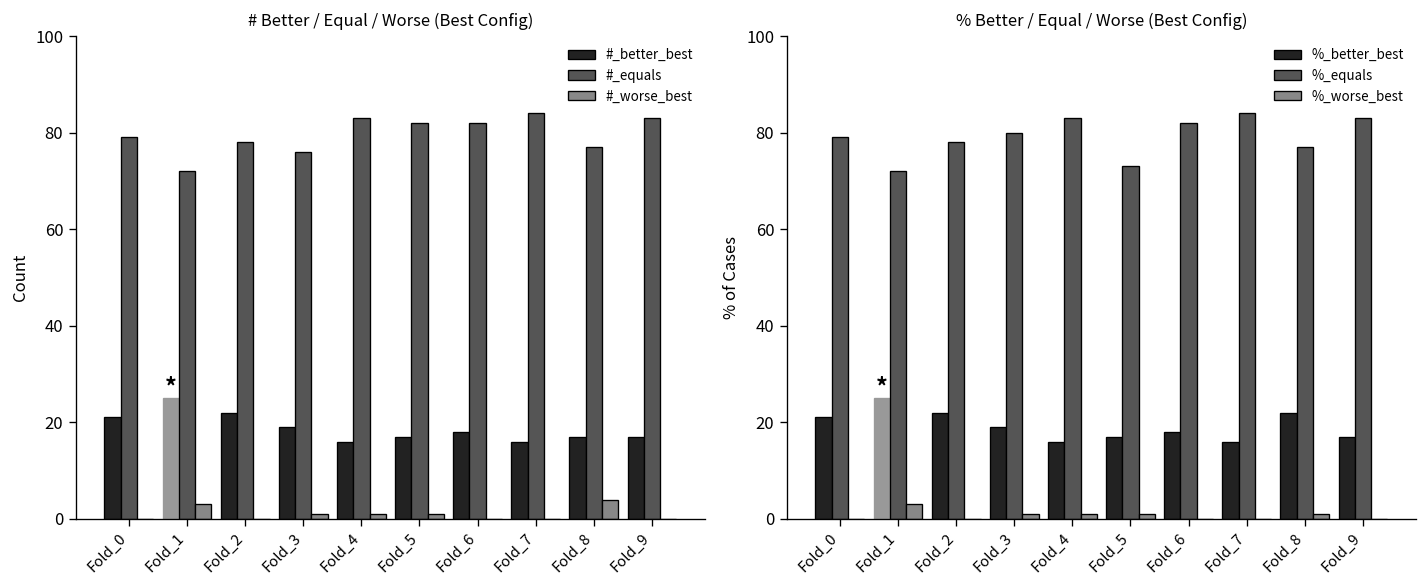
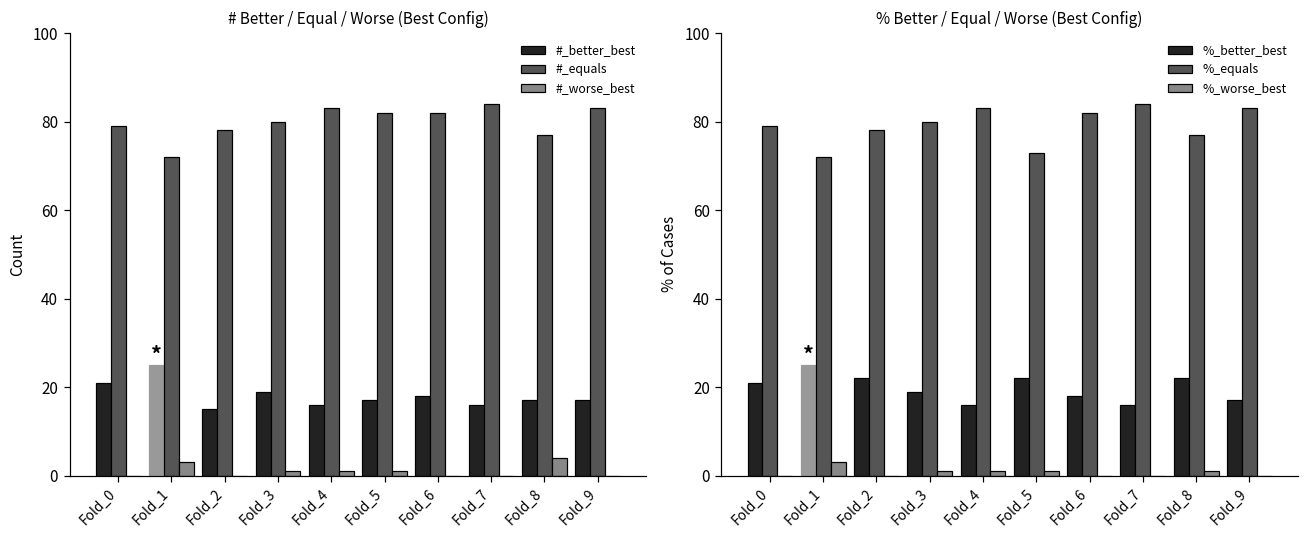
  {
    "# Better / Equal / Worse (Best Config)": {
      "#_better_best": {
        "Fold_0": 21,
        "Fold_1": 25,
-       "Fold_2": 22,
+       "Fold_2": 15,
        "Fold_3": 19,
        "Fold_4": 16,
        "Fold_5": 17,
        "Fold_6": 18,
        "Fold_7": 16,
        "Fold_8": 17,
        "Fold_9": 17
      },
      "#_equals": {
        "Fold_0": 79,
        "Fold_1": 72,
        "Fold_2": 78,
-       "Fold_3": 76,
+       "Fold_3": 80,
        "Fold_4": 83,
        "Fold_5": 82,
        "Fold_6": 82,
        "Fold_7": 84,
        "Fold_8": 77,
        "Fold_9": 83
      },
      "#_worse_best": {
        "Fold_0": 0,
        "Fold_1": 3,
        "Fold_2": 0,
        "Fold_3": 1,
        "Fold_4": 1,
        "Fold_5": 1,
        "Fold_6": 0,
        "Fold_7": 0,
        "Fold_8": 4,
        "Fold_9": 0
      }
    },
    "% Better / Equal / Worse (Best Config)": {
      "%_better_best": {
        "Fold_0": 21,
        "Fold_1": 25,
        "Fold_2": 22,
        "Fold_3": 19,
        "Fold_4": 16,
-       "Fold_5": 17,
+       "Fold_5": 22,
        "Fold_6": 18,
        "Fold_7": 16,
        "Fold_8": 22,
        "Fold_9": 17
      },
      "%_equals": {
        "Fold_0": 79,
        "Fold_1": 72,
        "Fold_2": 78,
        "Fold_3": 80,
        "Fold_4": 83,
        "Fold_5": 73,
        "Fold_6": 82,
        "Fold_7": 84,
        "Fold_8": 77,
        "Fold_9": 83
      },
      "%_worse_best": {
        "Fold_0": 0,
        "Fold_1": 3,
        "Fold_2": 0,
        "Fold_3": 1,
        "Fold_4": 1,
        "Fold_5": 1,
        "Fold_6": 0,
        "Fold_7": 0,
        "Fold_8": 1,
        "Fold_9": 0
      }
    }
  }
